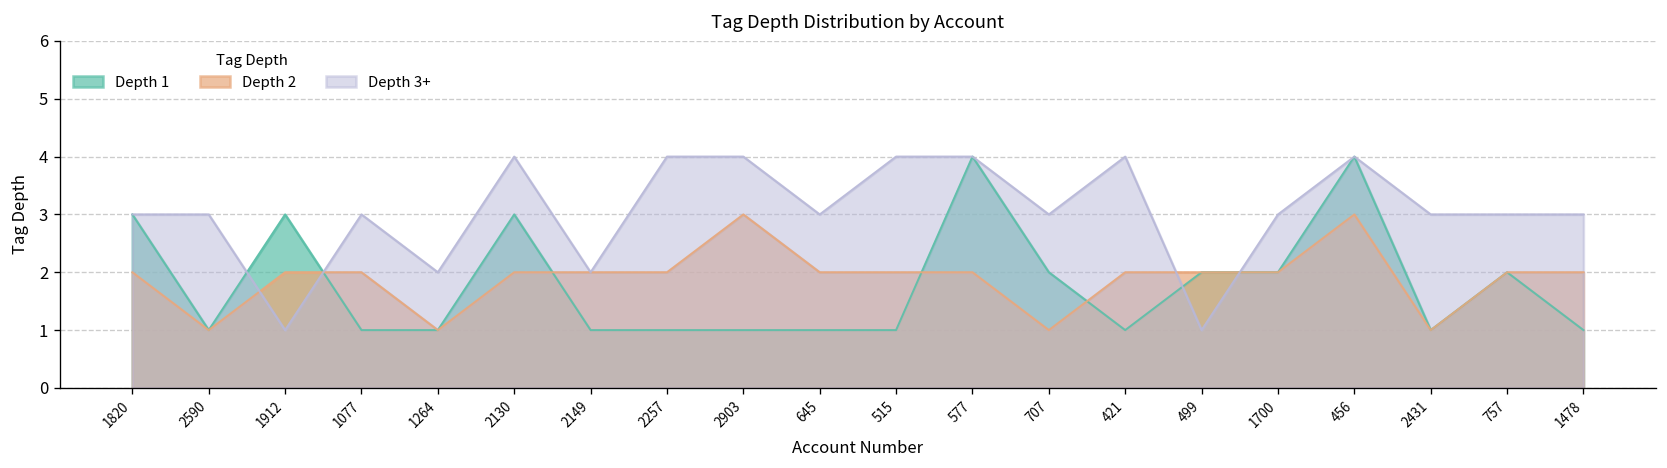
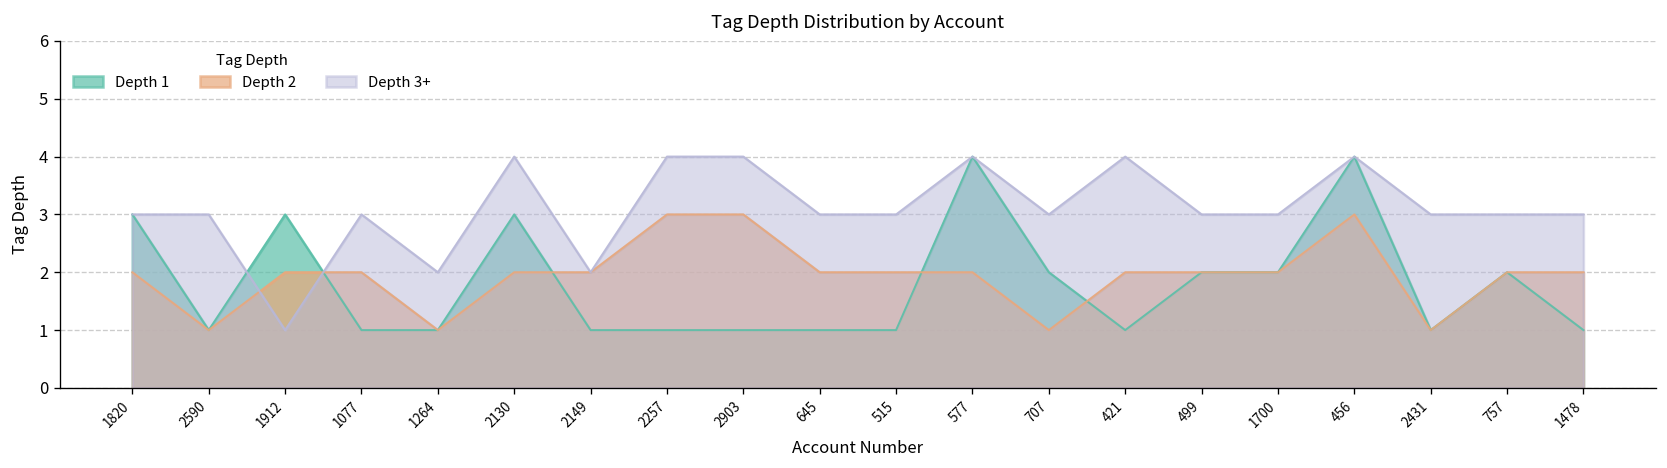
  {
    "Depth 1": {
      "1912": 3,
      "1077": 1,
      "2130": 3,
      "2149": 1,
      "2257": 1,
      "2903": 1,
      "645": 1,
      "515": 1,
      "707": 2,
      "421": 1,
      "1478": 1
    },
    "Depth 2": {
      "1820": 2,
      "1912": 2,
      "1077": 2,
      "2130": 2,
-     "2257": 2,
+     "2257": 3,
      "2903": 3,
      "645": 2,
      "515": 2,
      "577": 2,
      "707": 1,
      "421": 2,
      "456": 3,
      "1478": 2
    },
    "Depth 3+": {
      "2590": 3,
      "1912": 1,
      "1077": 3,
      "1264": 2,
      "2130": 4,
      "2257": 4,
      "2903": 4,
      "645": 3,
-     "515": 4,
+     "515": 3,
      "707": 3,
      "421": 4,
-     "499": 1,
+     "499": 3,
      "1700": 3,
      "2431": 3,
      "757": 3,
      "1478": 3
    }
  }
